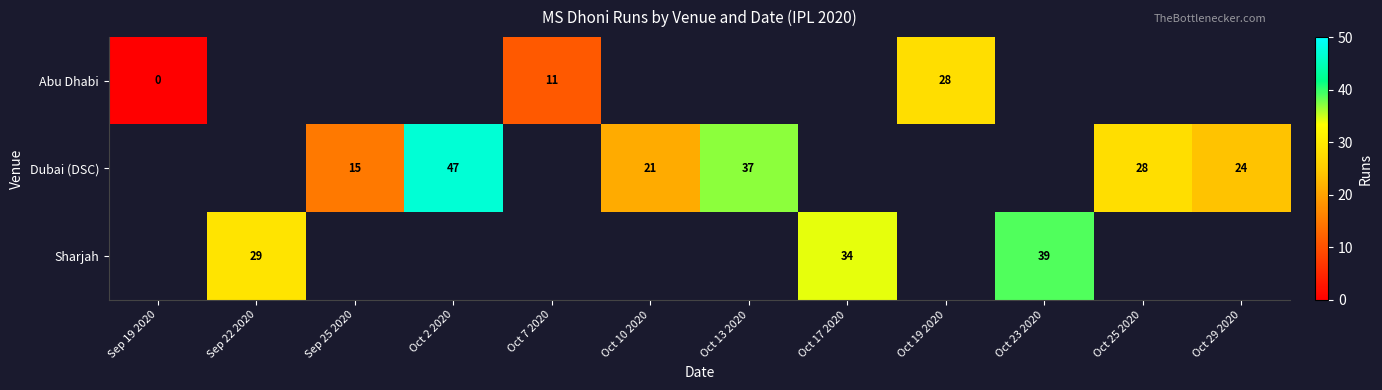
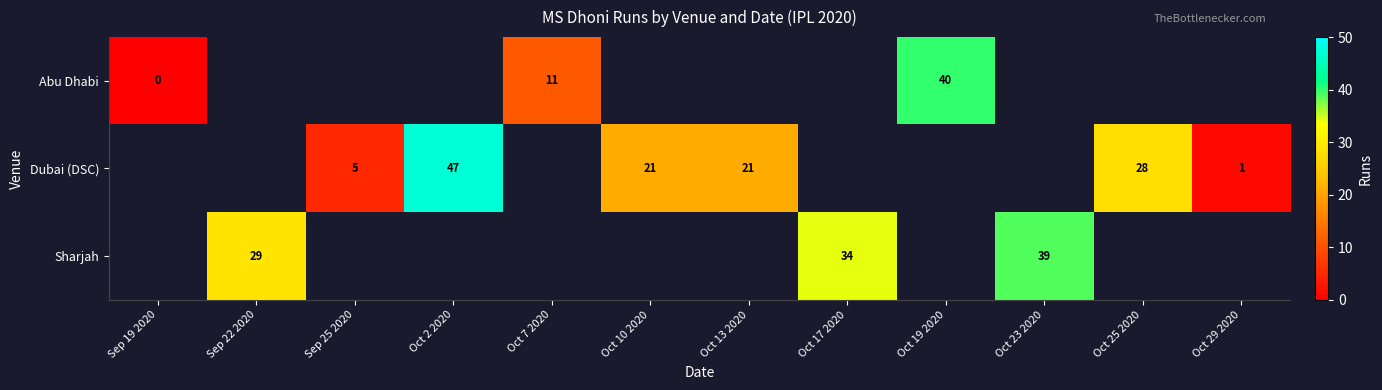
  {
    "Abu Dhabi": {
      "Sep 19 2020": 0,
      "Oct 7 2020": 11,
-     "Oct 19 2020": 28
+     "Oct 19 2020": 40
    },
    "Dubai (DSC)": {
-     "Sep 25 2020": 15,
+     "Sep 25 2020": 5,
      "Oct 2 2020": 47,
      "Oct 10 2020": 21,
-     "Oct 13 2020": 37,
+     "Oct 13 2020": 21,
      "Oct 25 2020": 28,
-     "Oct 29 2020": 24
+     "Oct 29 2020": 1
    },
    "Sharjah": {
      "Sep 22 2020": 29,
      "Oct 17 2020": 34,
      "Oct 23 2020": 39
    }
  }
